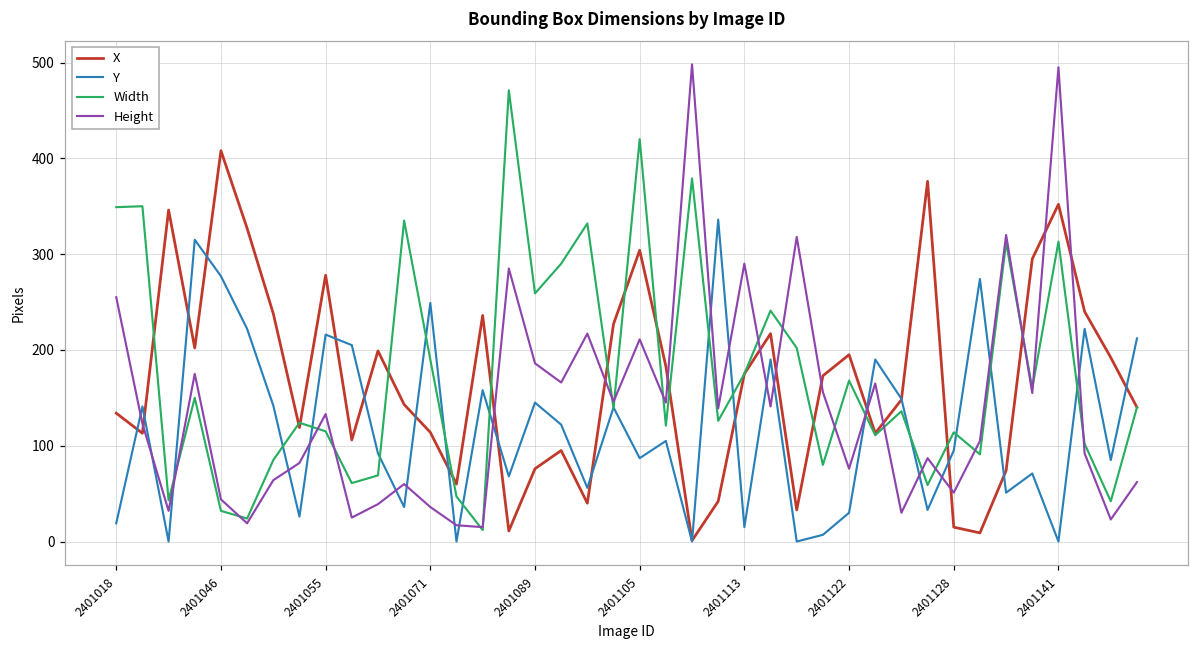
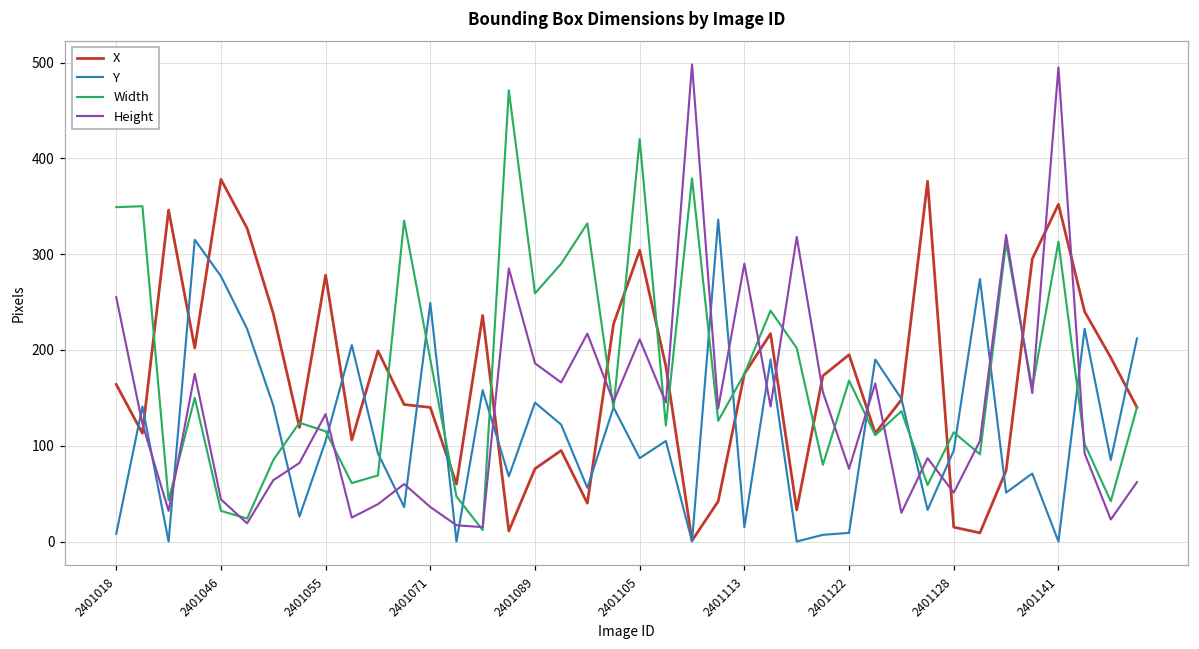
  {
    "X": {
-     "2401018": 130,
-     "2401046": 410,
+     "2401018": 160,
+     "2401046": 380,
      "2401055": 280,
-     "2401071": 110,
+     "2401071": 140,
      "2401089": 80,
      "2401105": 300,
      "2401122": 200,
      "2401128": 20,
      "2401141": 350
    },
    "Y": {
-     "2401018": 20,
+     "2401018": 10,
      "2401046": 280,
-     "2401055": 220,
+     "2401055": 110,
      "2401071": 250,
      "2401089": 150,
      "2401105": 90,
      "2401113": 20,
-     "2401122": 30,
+     "2401122": 10,
      "2401128": 100,
      "2401141": 0
    },
    "Width": {
      "2401018": 350,
      "2401046": 30,
      "2401055": 120,
      "2401071": 190,
      "2401089": 260,
      "2401105": 420,
      "2401122": 170,
      "2401128": 110,
      "2401141": 310
    },
    "Height": {
      "2401018": 260,
      "2401046": 40,
      "2401055": 130,
      "2401071": 40,
      "2401089": 190,
      "2401105": 210,
      "2401113": 290,
      "2401122": 80,
      "2401128": 50,
      "2401141": 500
    }
  }
